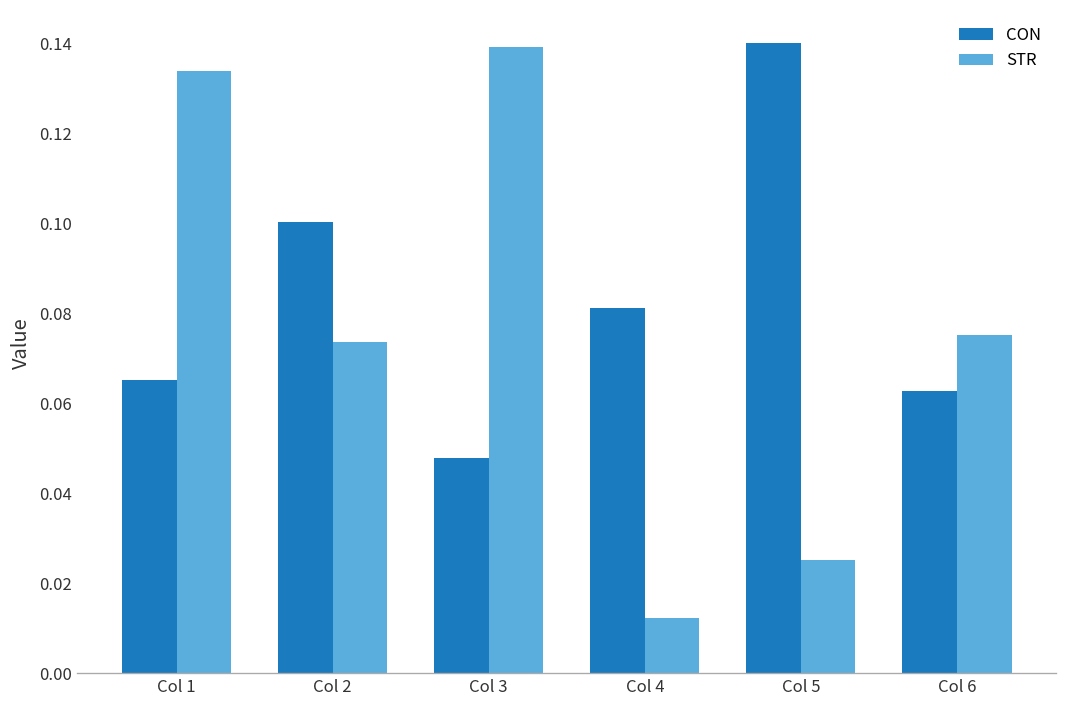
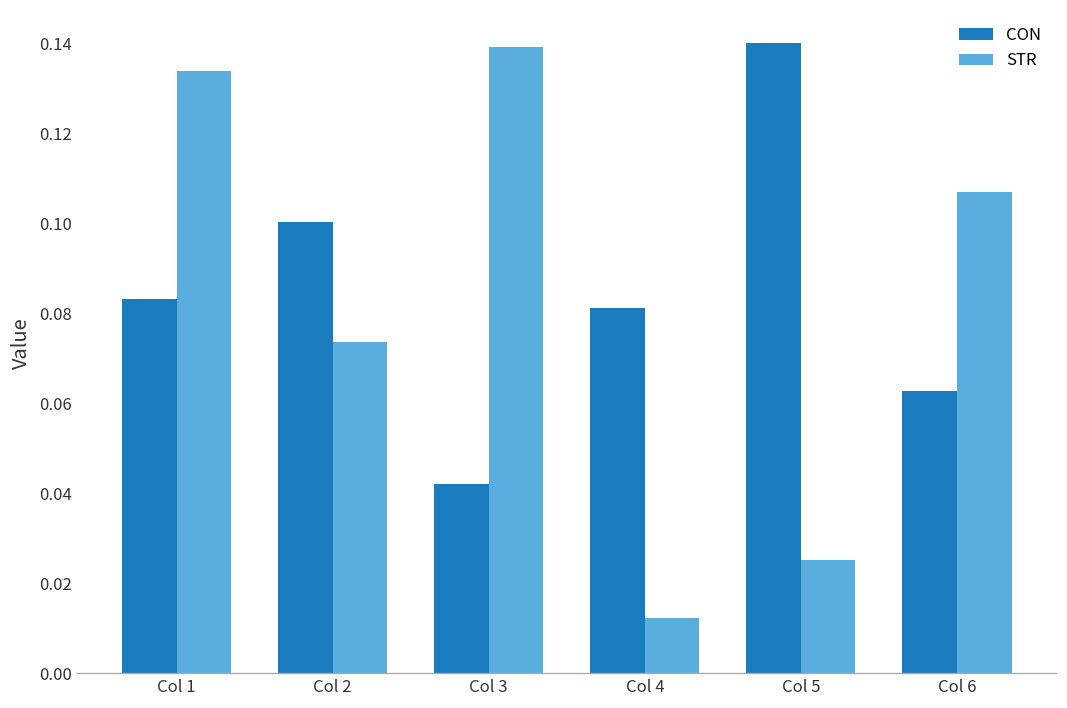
  {
    "CON": {
-     "Col 1": 0.065,
+     "Col 1": 0.083,
      "Col 2": 0.100,
-     "Col 3": 0.048,
+     "Col 3": 0.042,
      "Col 4": 0.081,
      "Col 5": 0.140,
      "Col 6": 0.063
    },
    "STR": {
      "Col 1": 0.134,
      "Col 2": 0.074,
      "Col 3": 0.139,
      "Col 4": 0.012,
      "Col 5": 0.025,
-     "Col 6": 0.075
+     "Col 6": 0.107
    }
  }
